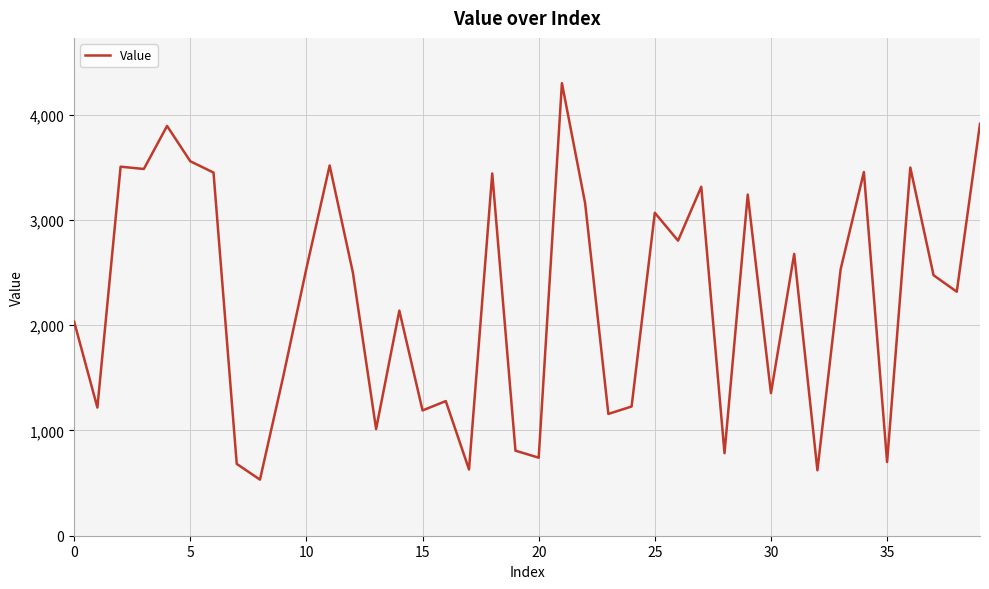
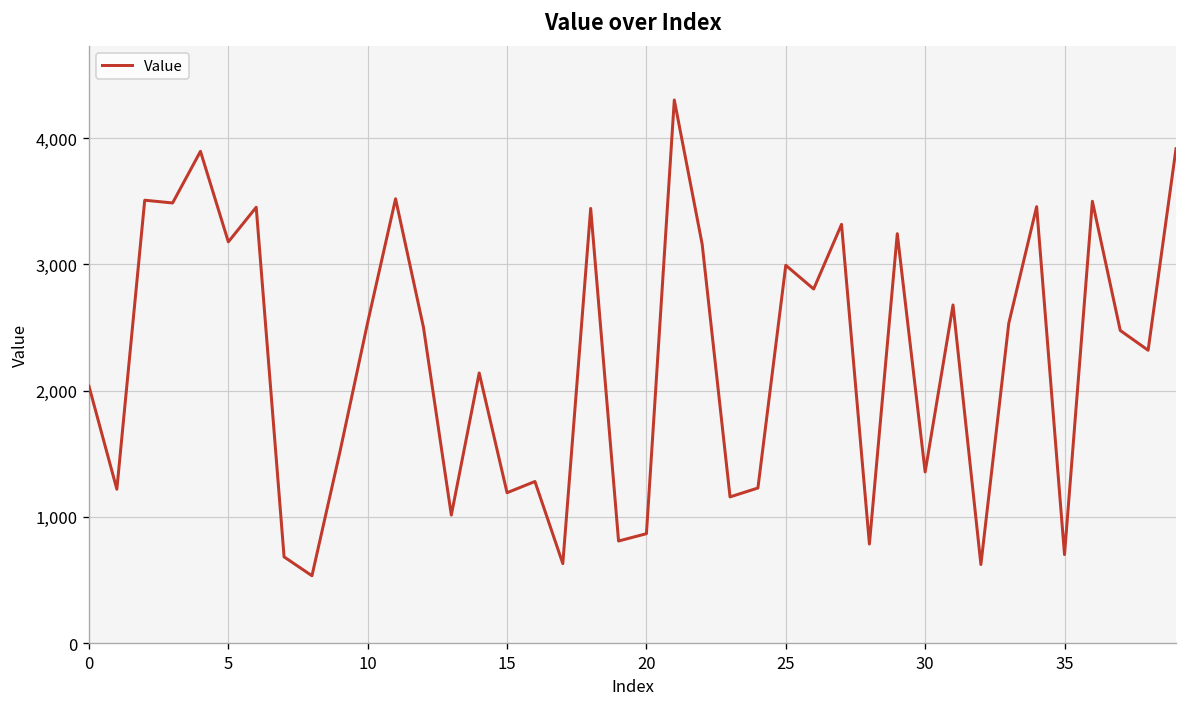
  {
    "0": "2,030",
-   "5": "3,560",
+   "5": "3,180",
    "10": "2,540",
    "15": "1,190",
-   "20": "740",
-   "25": "3,070",
+   "20": "870",
+   "25": "2,990",
    "30": "1,360",
    "35": "700"
  }
